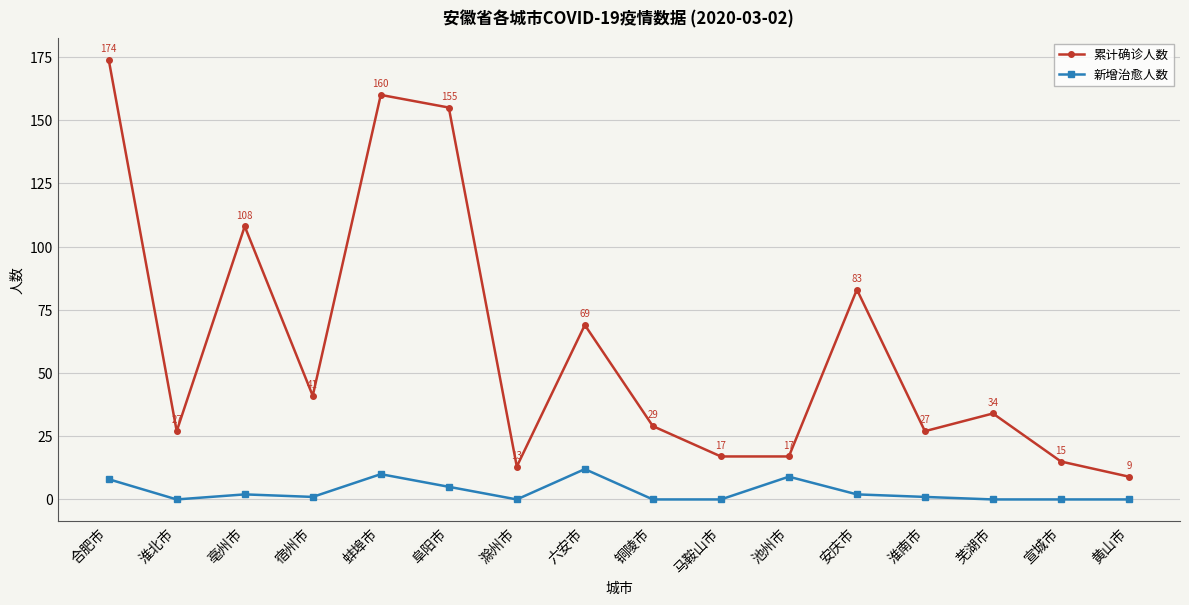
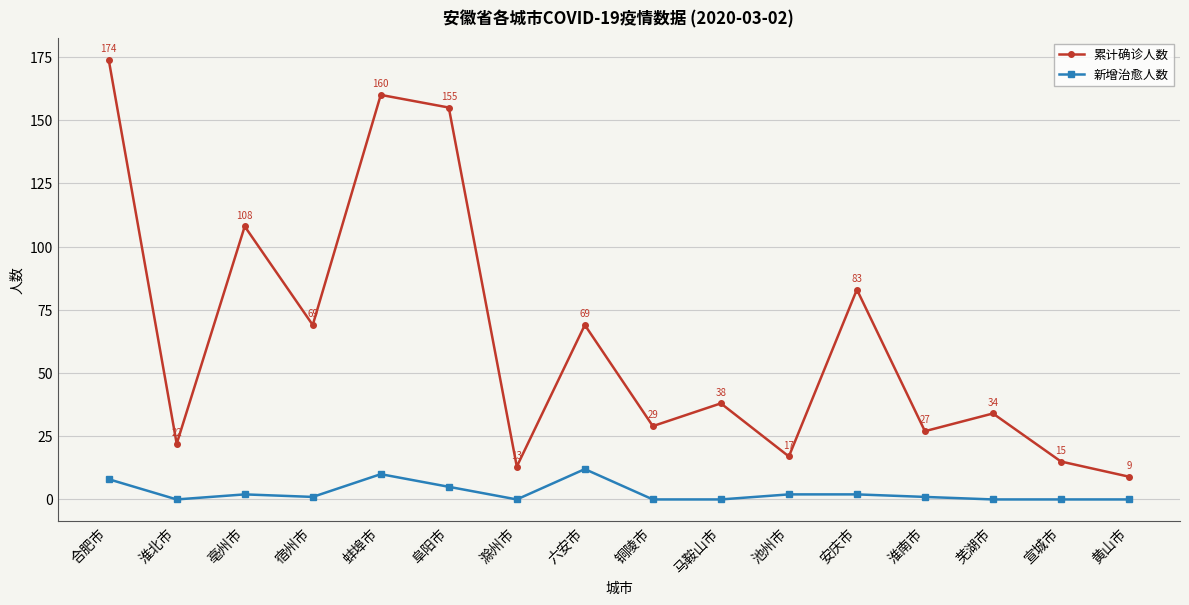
  {
    "累计确诊人数": {
      "合肥市": 174,
-     "淮北市": 27,
+     "淮北市": 22,
      "亳州市": 108,
-     "宿州市": 41,
+     "宿州市": 69,
      "蚌埠市": 160,
      "阜阳市": 155,
      "滁州市": 13,
      "六安市": 69,
      "铜陵市": 29,
-     "马鞍山市": 17,
+     "马鞍山市": 38,
      "池州市": 17,
      "安庆市": 83,
      "淮南市": 27,
      "芜湖市": 34,
      "宣城市": 15,
      "黄山市": 9
    },
    "新增治愈人数": {
      "合肥市": 8,
      "淮北市": 0,
      "亳州市": 2,
      "宿州市": 1,
      "蚌埠市": 10,
      "阜阳市": 5,
      "滁州市": 0,
      "六安市": 12,
      "铜陵市": 0,
      "马鞍山市": 0,
-     "池州市": 9,
+     "池州市": 2,
      "安庆市": 2,
      "淮南市": 1,
      "芜湖市": 0,
      "宣城市": 0,
      "黄山市": 0
    }
  }
